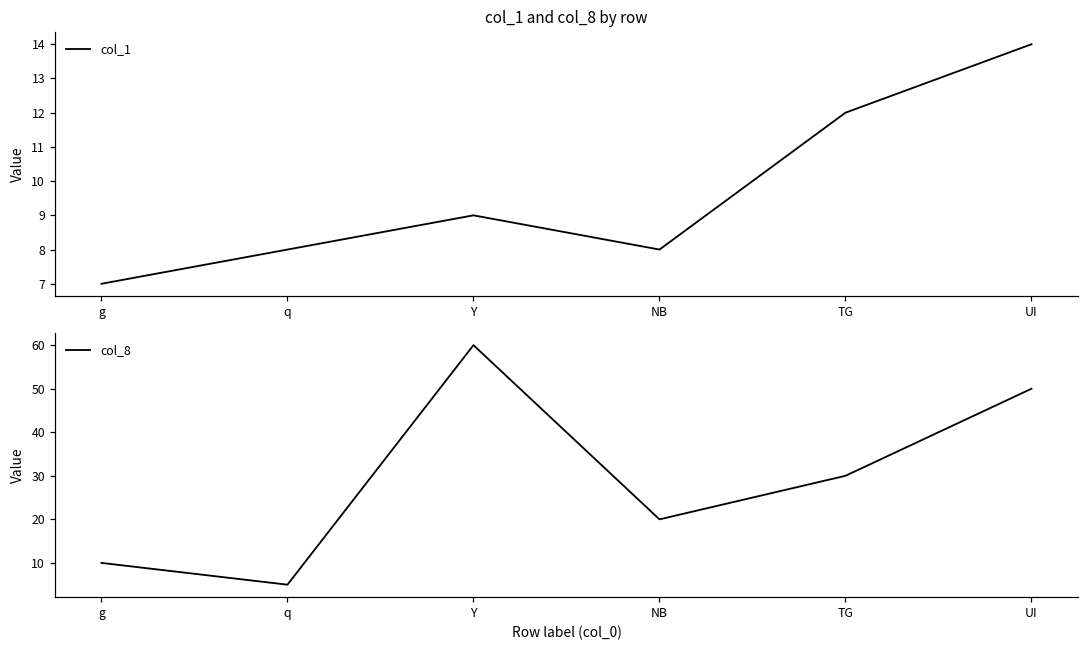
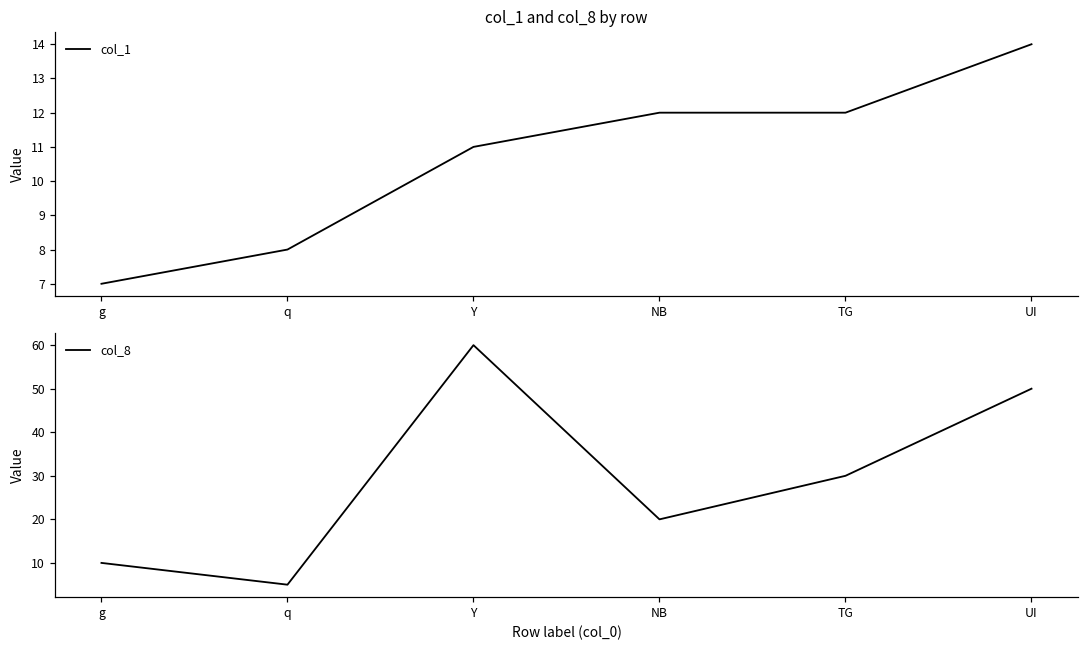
  {
    "col_1 and col_8 by row": {
      "g": 7,
      "q": 8,
-     "Y": 9,
-     "NB": 8,
+     "Y": 11,
+     "NB": 12,
      "TG": 12,
      "UI": 14
    }
  }
